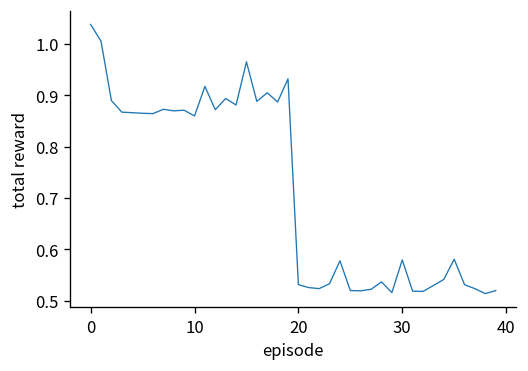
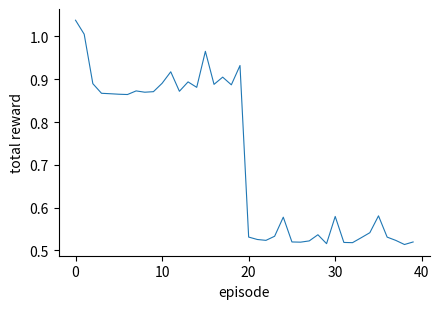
  {
    "0": 1.04,
-   "10": 0.86,
+   "10": 0.89,
    "20": 0.53,
    "30": 0.58
  }
